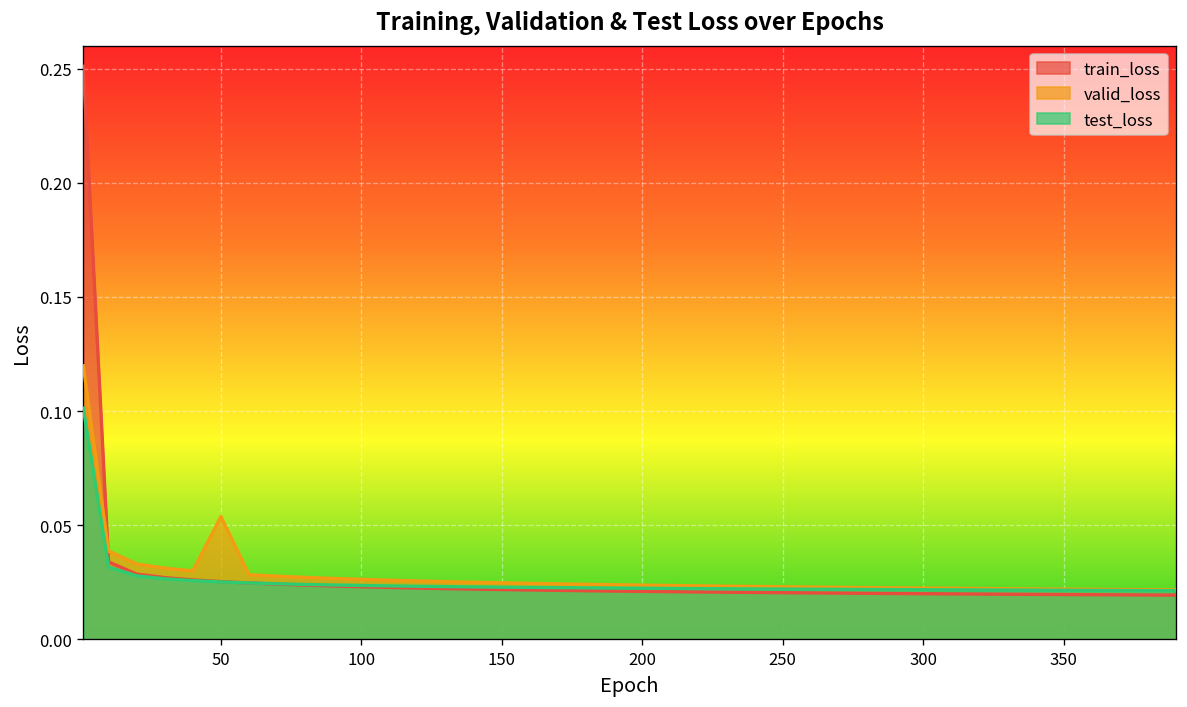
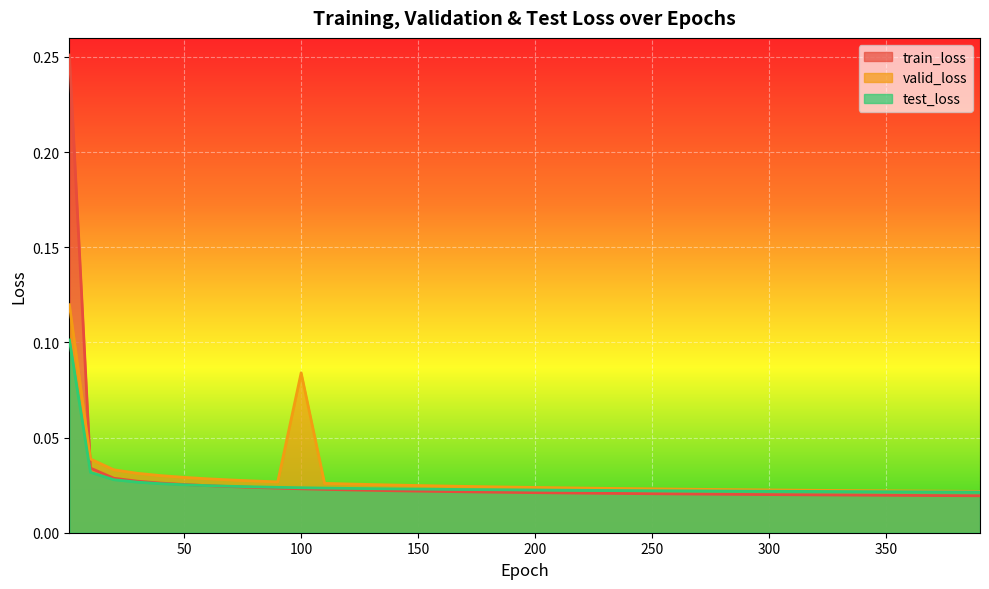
  {
    "train_loss": {
      "200": 0.021,
      "250": 0.020,
      "300": 0.020,
      "350": 0.020
    },
    "valid_loss": {
-     "50": 0.054,
-     "100": 0.026,
+     "50": 0.029,
+     "100": 0.084,
      "150": 0.025,
      "200": 0.024
    },
    "test_loss": {
      "200": 0.022
    }
  }
